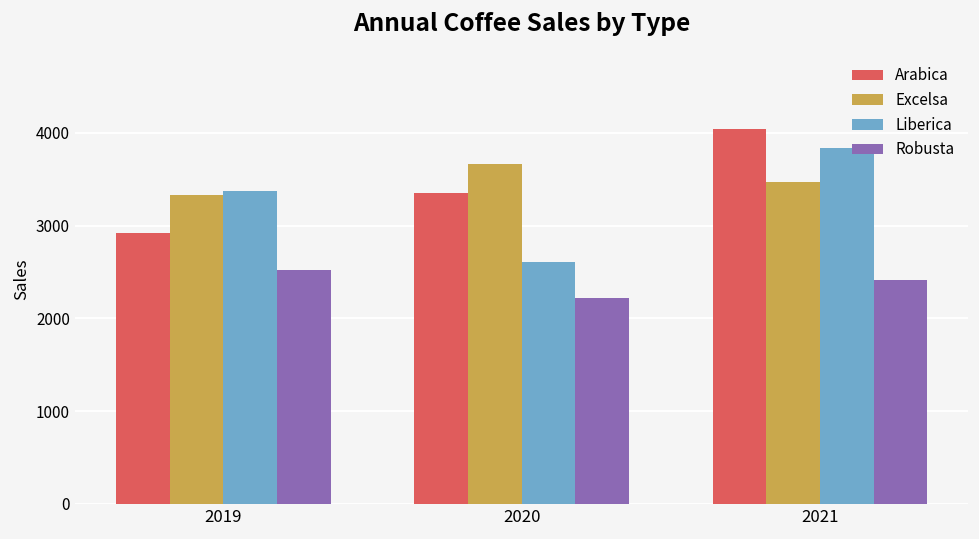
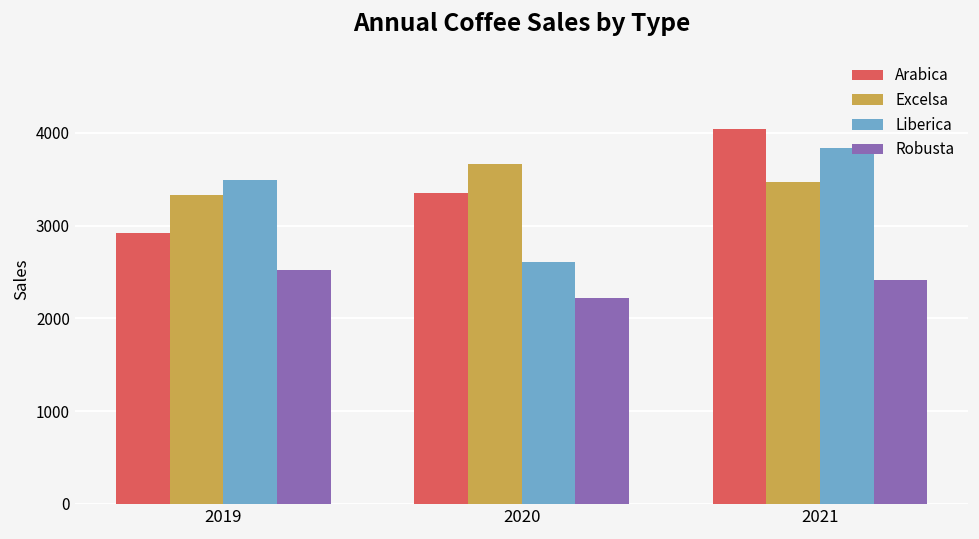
  {
    "Arabica": {
      "2019": 2900,
      "2020": 3400,
      "2021": 4000
    },
    "Excelsa": {
      "2019": 3300,
      "2020": 3700,
      "2021": 3500
    },
    "Liberica": {
-     "2019": 3400,
+     "2019": 3500,
      "2020": 2600,
      "2021": 3800
    },
    "Robusta": {
      "2019": 2500,
      "2020": 2200,
      "2021": 2400
    }
  }
